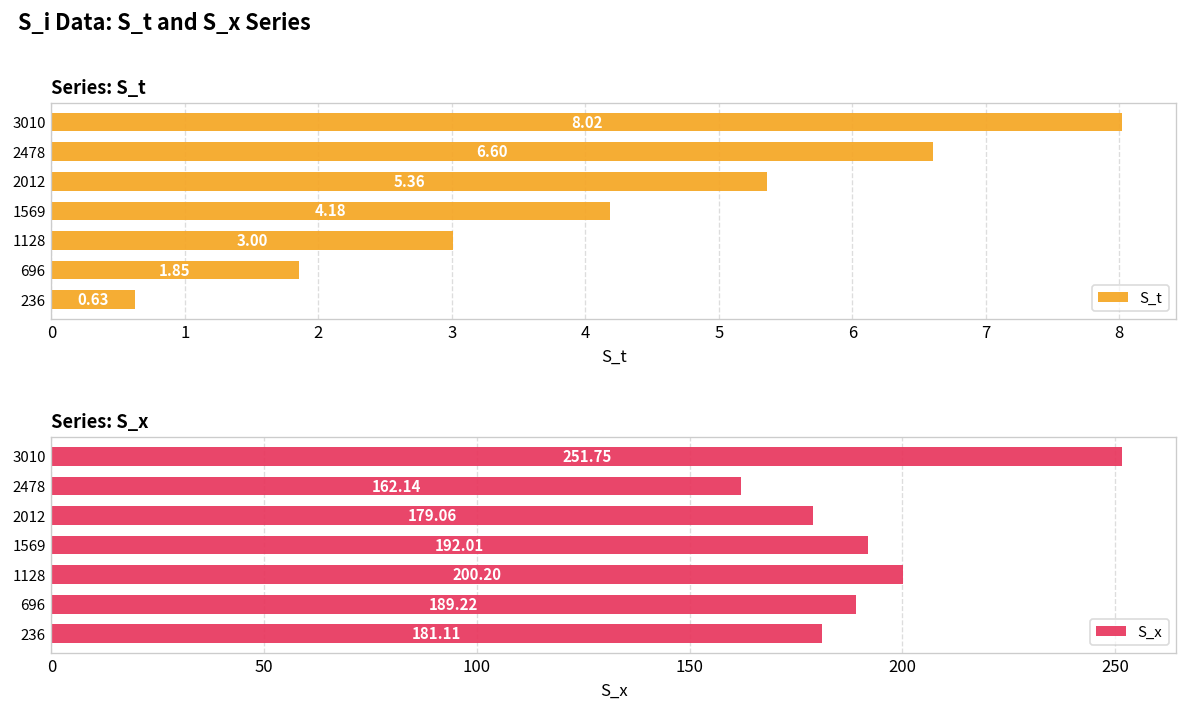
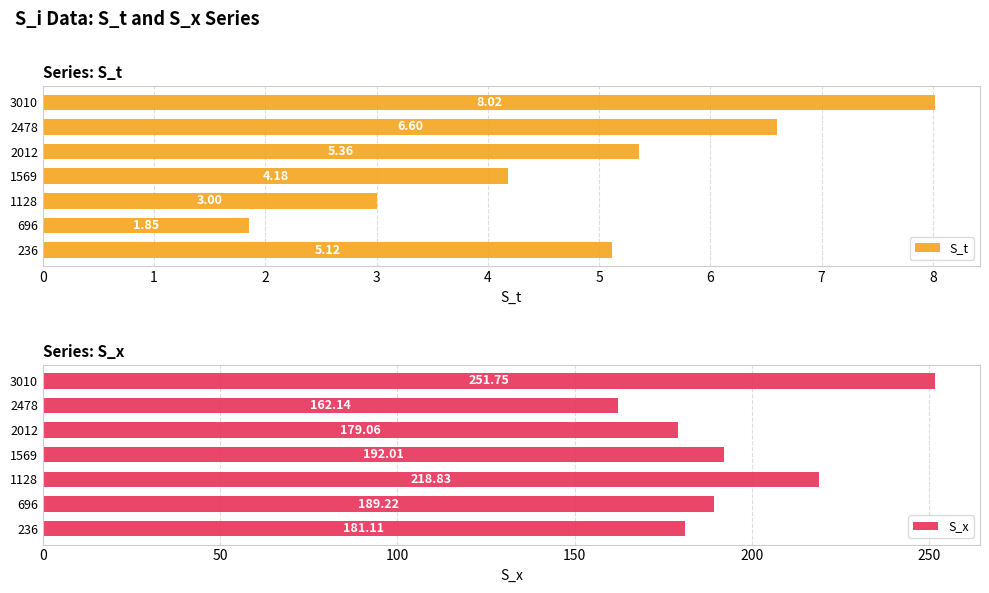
  {
    "Series: S_t": {
      "3010": 8.02,
      "2478": 6.60,
      "2012": 5.36,
      "1569": 4.18,
      "1128": 3.00,
      "696": 1.85,
-     "236": 0.63
+     "236": 5.12
    },
    "Series: S_x": {
      "3010": 251.75,
      "2478": 162.14,
      "2012": 179.06,
      "1569": 192.01,
-     "1128": 200.20,
+     "1128": 218.83,
      "696": 189.22,
      "236": 181.11
    }
  }
